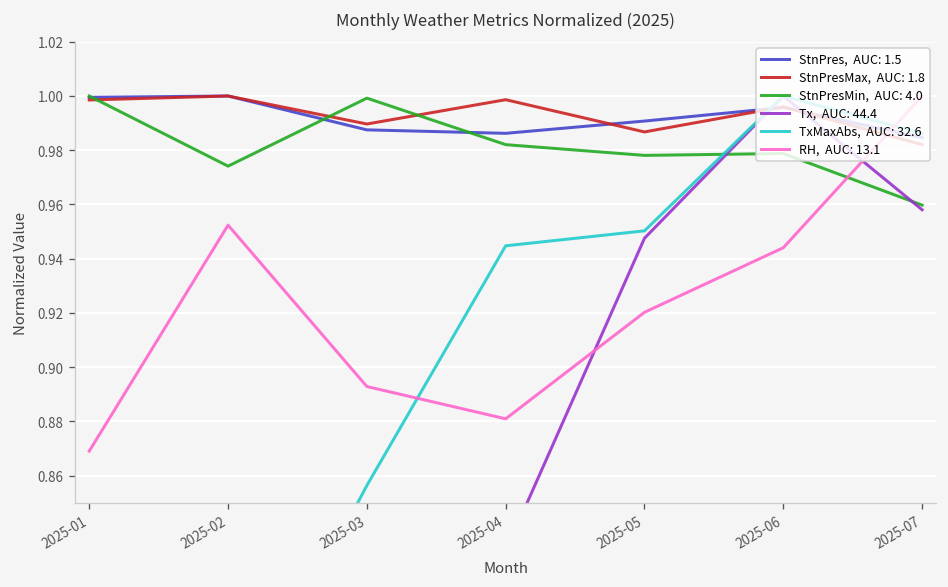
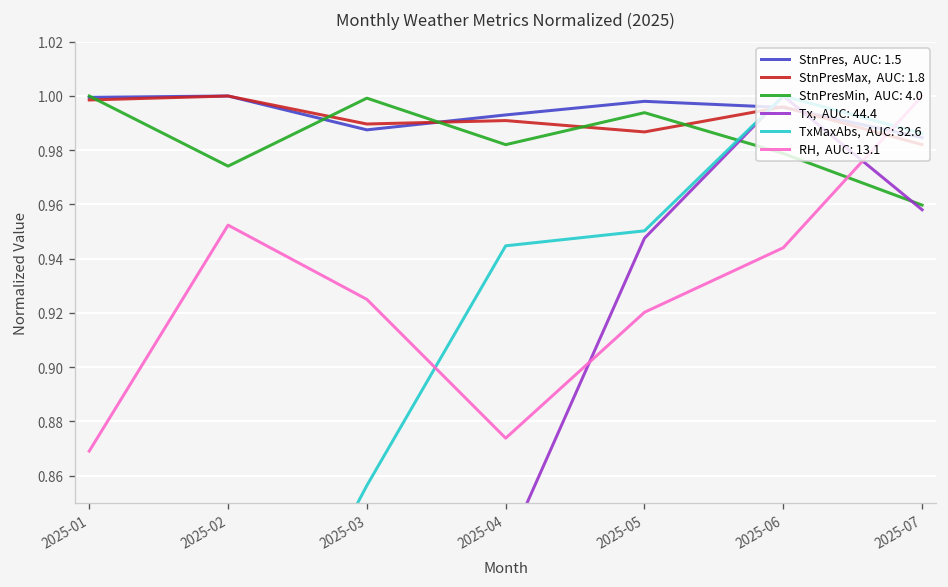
  {
    "StnPres, AUC: 1.5": {
      "2025-03": 0.988,
-     "2025-04": 0.986,
-     "2025-05": 0.991
+     "2025-04": 0.993,
+     "2025-05": 0.998
    },
    "StnPresMax, AUC: 1.8": {
      "2025-03": 0.990,
-     "2025-04": 0.999,
+     "2025-04": 0.991,
      "2025-05": 0.987
    },
    "StnPresMin, AUC: 4.0": {
      "2025-02": 0.974,
      "2025-03": 0.999,
      "2025-04": 0.982,
-     "2025-05": 0.978,
+     "2025-05": 0.994,
      "2025-07": 0.960
    },
    "Tx, AUC: 44.4": {
      "2025-05": 0.948,
      "2025-07": 0.958
    },
    "TxMaxAbs, AUC: 32.6": {
      "2025-03": 0.856,
      "2025-04": 0.945,
      "2025-05": 0.950
    },
    "RH, AUC: 13.1": {
      "2025-01": 0.869,
      "2025-02": 0.952,
-     "2025-03": 0.893,
-     "2025-04": 0.881,
+     "2025-03": 0.925,
+     "2025-04": 0.874,
      "2025-05": 0.920,
      "2025-06": 0.944
    }
  }
